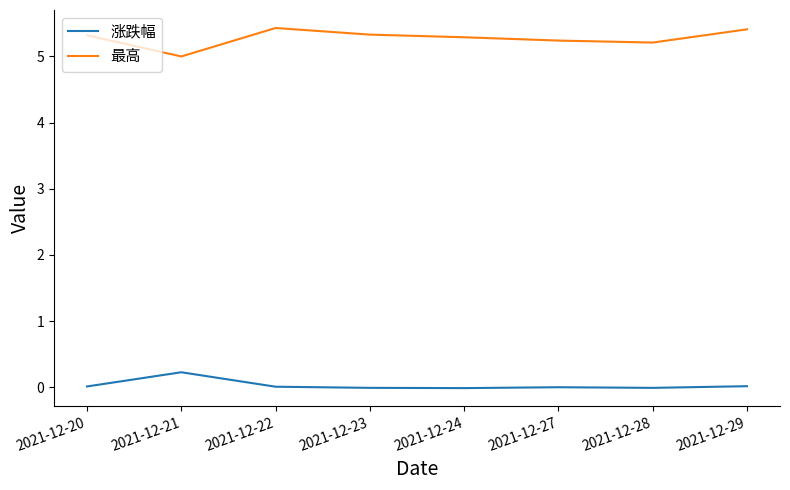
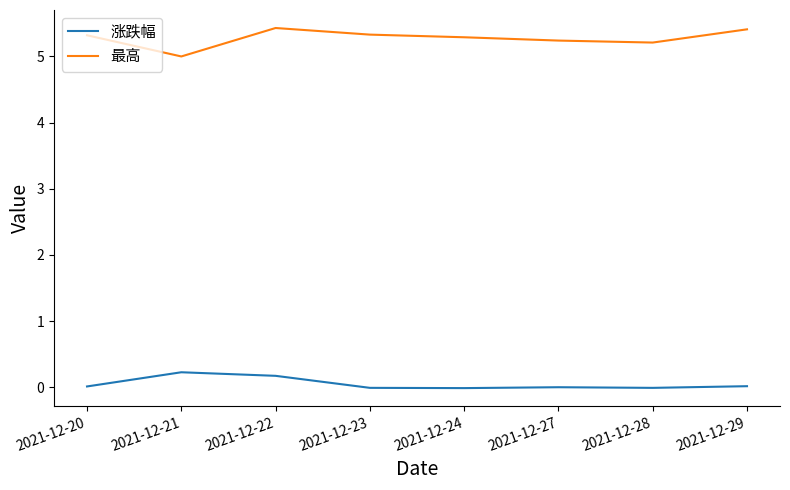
  {
    "涨跌幅": {
      "2021-12-20": 0.0,
      "2021-12-21": 0.2,
-     "2021-12-22": 0.0,
+     "2021-12-22": 0.2,
      "2021-12-23": 0.0,
      "2021-12-24": 0.0,
      "2021-12-27": 0.0,
      "2021-12-28": 0.0,
      "2021-12-29": 0.0
    },
    "最高": {
      "2021-12-21": 5.0,
      "2021-12-22": 5.4,
      "2021-12-23": 5.3,
      "2021-12-24": 5.3,
      "2021-12-27": 5.2,
      "2021-12-28": 5.2,
      "2021-12-29": 5.4
    }
  }
